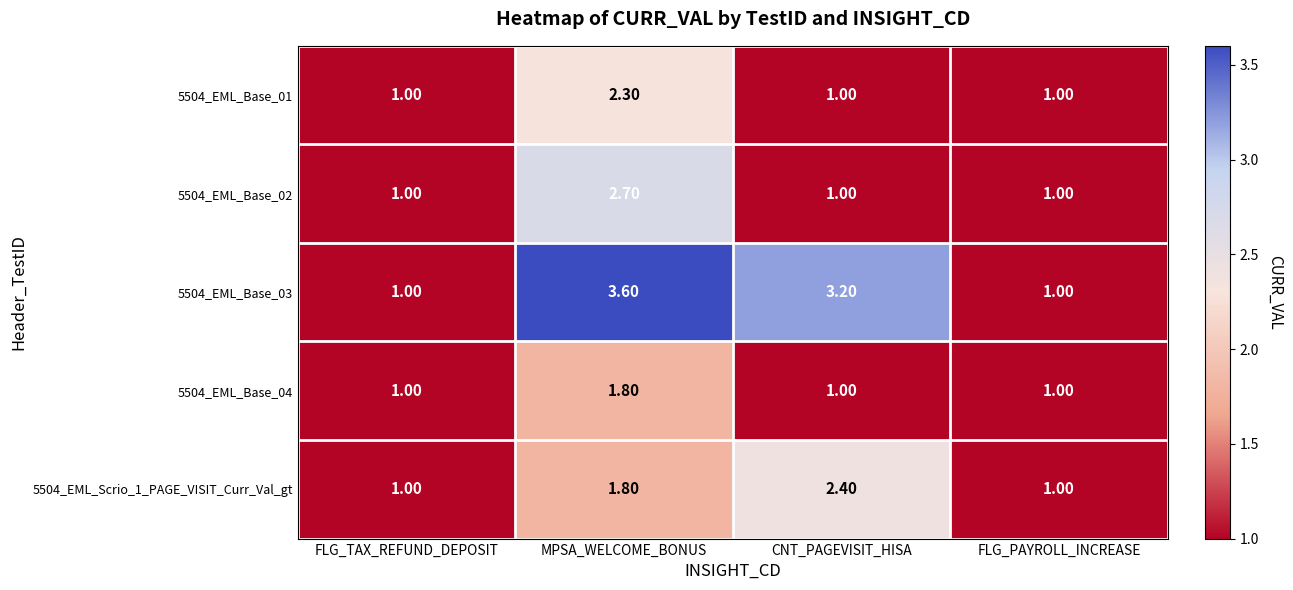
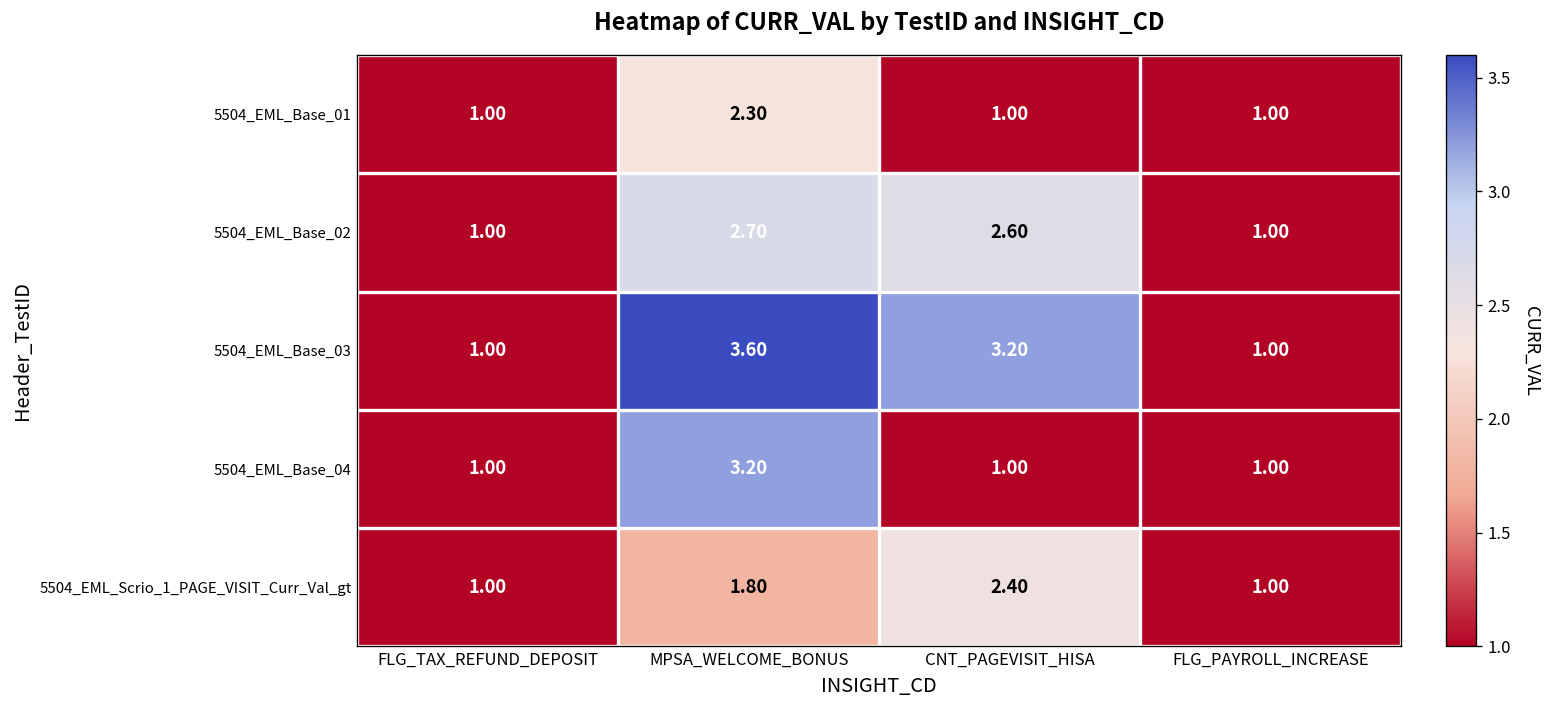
  {
    "5504_EML_Base_01": {
      "FLG_TAX_REFUND_DEPOSIT": 1.00,
      "MPSA_WELCOME_BONUS": 2.30,
      "CNT_PAGEVISIT_HISA": 1.00,
      "FLG_PAYROLL_INCREASE": 1.00
    },
    "5504_EML_Base_02": {
      "FLG_TAX_REFUND_DEPOSIT": 1.00,
-     "CNT_PAGEVISIT_HISA": 1.00,
+     "CNT_PAGEVISIT_HISA": 2.60,
      "FLG_PAYROLL_INCREASE": 1.00
    },
    "5504_EML_Base_03": {
      "FLG_TAX_REFUND_DEPOSIT": 1.00,
      "MPSA_WELCOME_BONUS": 3.60,
      "CNT_PAGEVISIT_HISA": 3.20,
      "FLG_PAYROLL_INCREASE": 1.00
    },
    "5504_EML_Base_04": {
      "FLG_TAX_REFUND_DEPOSIT": 1.00,
-     "MPSA_WELCOME_BONUS": 1.80,
+     "MPSA_WELCOME_BONUS": 3.20,
      "CNT_PAGEVISIT_HISA": 1.00,
      "FLG_PAYROLL_INCREASE": 1.00
    },
    "5504_EML_Scrio_1_PAGE_VISIT_Curr_Val_gt": {
      "FLG_TAX_REFUND_DEPOSIT": 1.00,
      "MPSA_WELCOME_BONUS": 1.80,
      "CNT_PAGEVISIT_HISA": 2.40,
      "FLG_PAYROLL_INCREASE": 1.00
    }
  }
